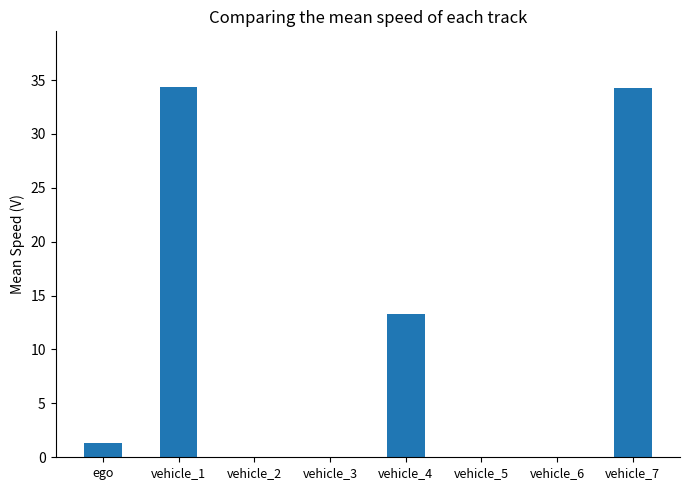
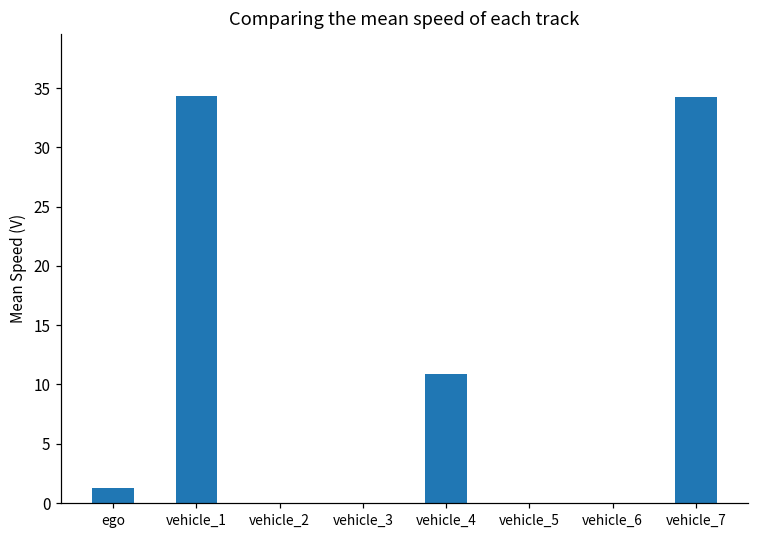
  {
    "ego": 1.3,
    "vehicle_1": 34.4,
    "vehicle_2": 0.0,
    "vehicle_3": 0.0,
-   "vehicle_4": 13.3,
+   "vehicle_4": 10.9,
    "vehicle_5": 0.0,
    "vehicle_6": 0.0,
    "vehicle_7": 34.3
  }
